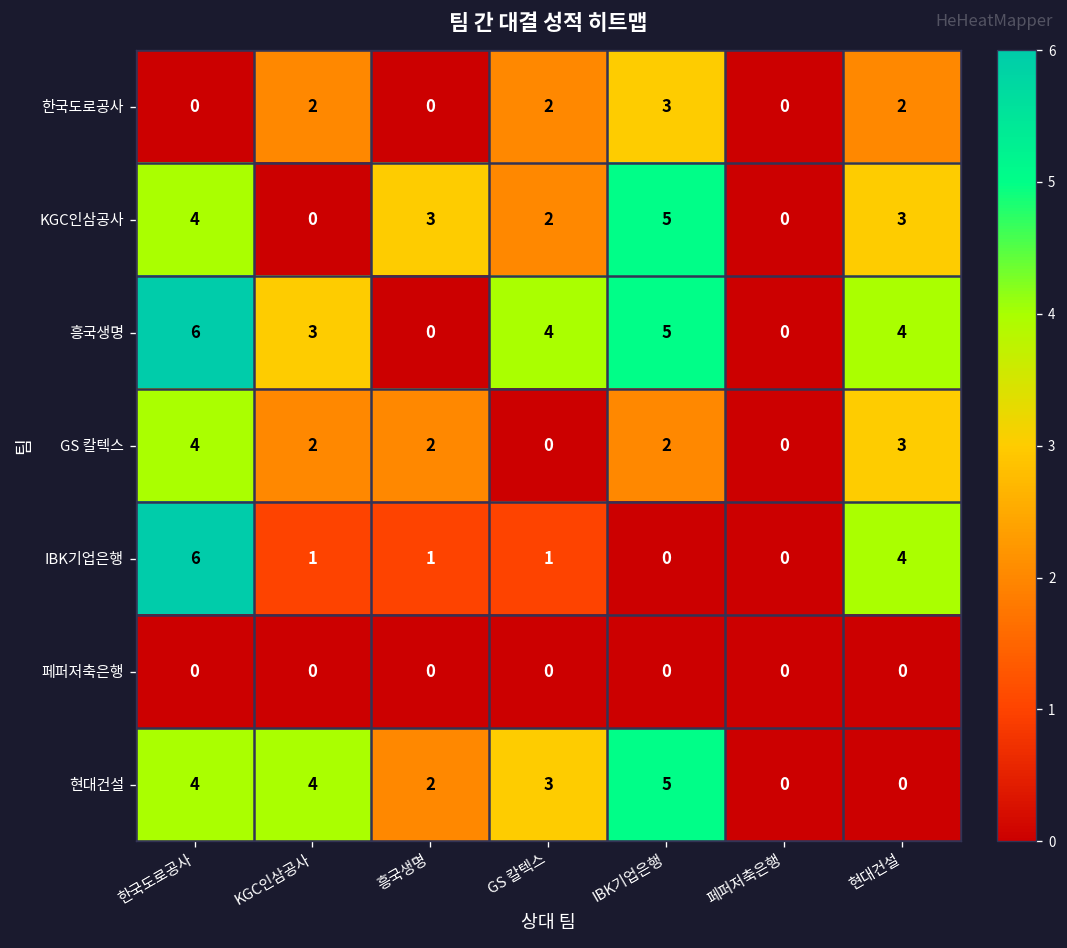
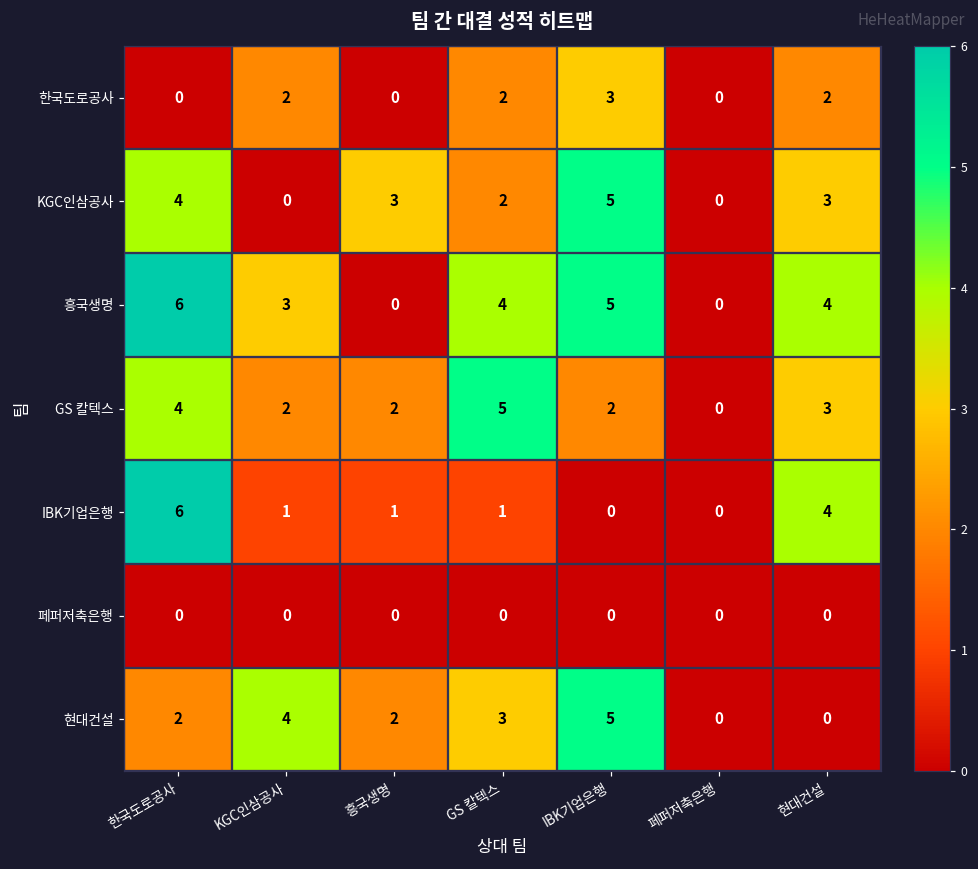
  {
    "한국도로공사": {
      "한국도로공사": 0,
      "KGC인삼공사": 2,
      "흥국생명": 0,
      "GS 칼텍스": 2,
      "IBK기업은행": 3,
      "페퍼저축은행": 0,
      "현대건설": 2
    },
    "KGC인삼공사": {
      "한국도로공사": 4,
      "KGC인삼공사": 0,
      "흥국생명": 3,
      "GS 칼텍스": 2,
      "IBK기업은행": 5,
      "페퍼저축은행": 0,
      "현대건설": 3
    },
    "흥국생명": {
      "한국도로공사": 6,
      "KGC인삼공사": 3,
      "흥국생명": 0,
      "GS 칼텍스": 4,
      "IBK기업은행": 5,
      "페퍼저축은행": 0,
      "현대건설": 4
    },
    "GS 칼텍스": {
      "한국도로공사": 4,
      "KGC인삼공사": 2,
      "흥국생명": 2,
-     "GS 칼텍스": 0,
+     "GS 칼텍스": 5,
      "IBK기업은행": 2,
      "페퍼저축은행": 0,
      "현대건설": 3
    },
    "IBK기업은행": {
      "한국도로공사": 6,
      "KGC인삼공사": 1,
      "흥국생명": 1,
      "GS 칼텍스": 1,
      "IBK기업은행": 0,
      "페퍼저축은행": 0,
      "현대건설": 4
    },
    "페퍼저축은행": {
      "한국도로공사": 0,
      "KGC인삼공사": 0,
      "흥국생명": 0,
      "GS 칼텍스": 0,
      "IBK기업은행": 0,
      "페퍼저축은행": 0,
      "현대건설": 0
    },
    "현대건설": {
-     "한국도로공사": 4,
+     "한국도로공사": 2,
      "KGC인삼공사": 4,
      "흥국생명": 2,
      "GS 칼텍스": 3,
      "IBK기업은행": 5,
      "페퍼저축은행": 0,
      "현대건설": 0
    }
  }
